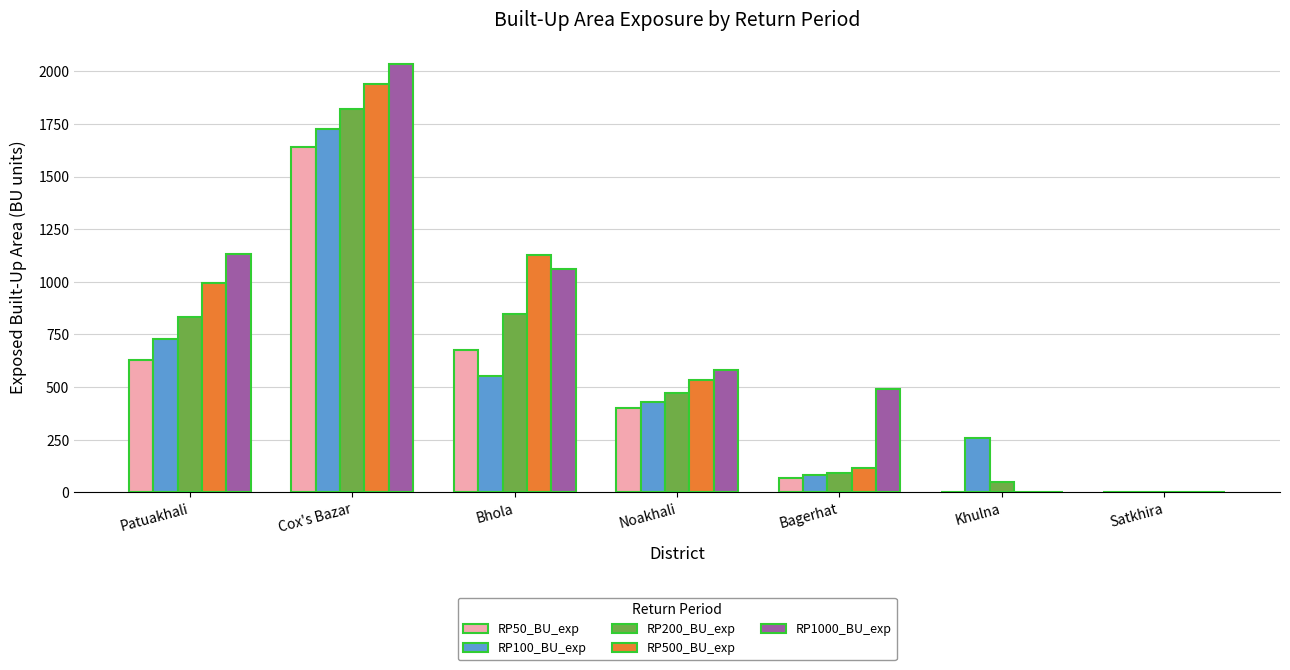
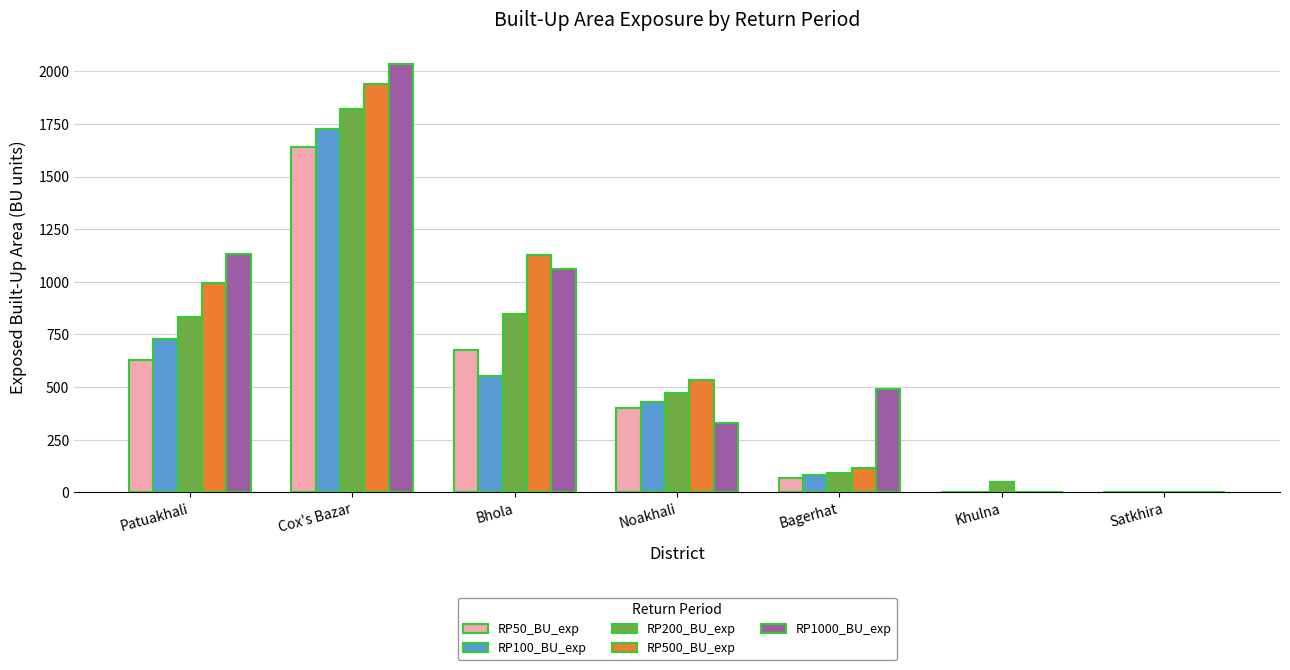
  {
    "RP50_BU_exp": {
      "Patuakhali": 630,
      "Cox's Bazar": 1640,
      "Bhola": 680,
      "Noakhali": 400,
      "Bagerhat": 70
    },
    "RP100_BU_exp": {
      "Patuakhali": 730,
      "Cox's Bazar": 1720,
      "Bhola": 550,
      "Noakhali": 430,
      "Bagerhat": 80,
-     "Khulna": 260
+     "Khulna": 0
    },
    "RP200_BU_exp": {
      "Patuakhali": 830,
      "Cox's Bazar": 1820,
      "Bhola": 850,
      "Noakhali": 470,
      "Bagerhat": 90,
      "Khulna": 50
    },
    "RP500_BU_exp": {
      "Patuakhali": 990,
      "Cox's Bazar": 1940,
      "Bhola": 1130,
      "Noakhali": 530,
      "Bagerhat": 120
    },
    "RP1000_BU_exp": {
      "Patuakhali": 1130,
      "Cox's Bazar": 2040,
      "Bhola": 1060,
-     "Noakhali": 580,
+     "Noakhali": 330,
      "Bagerhat": 490
    }
  }
